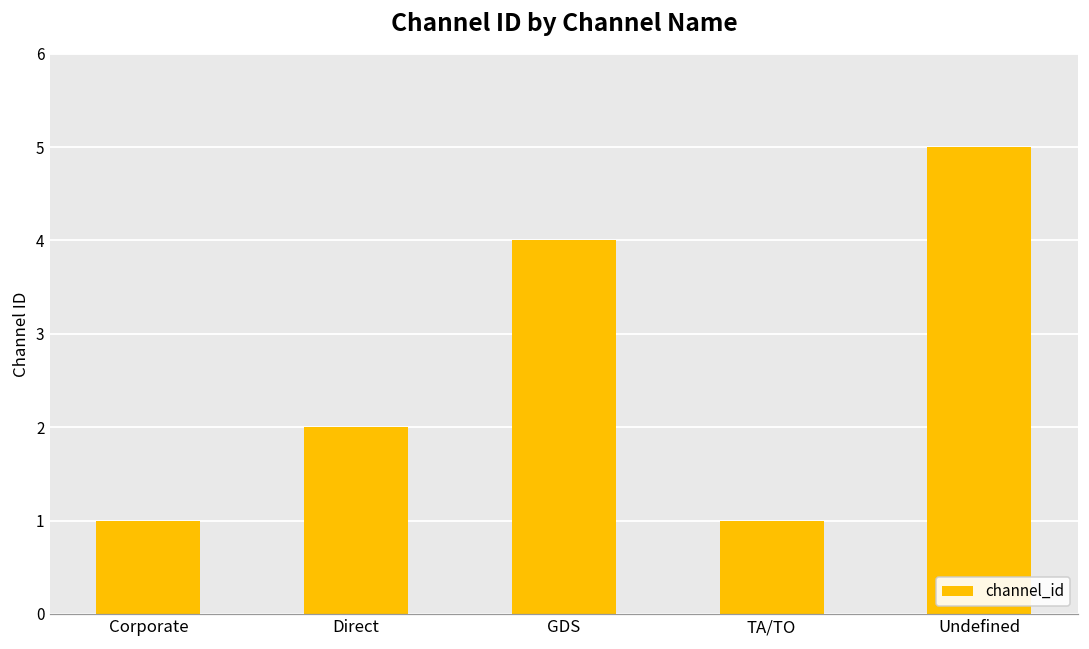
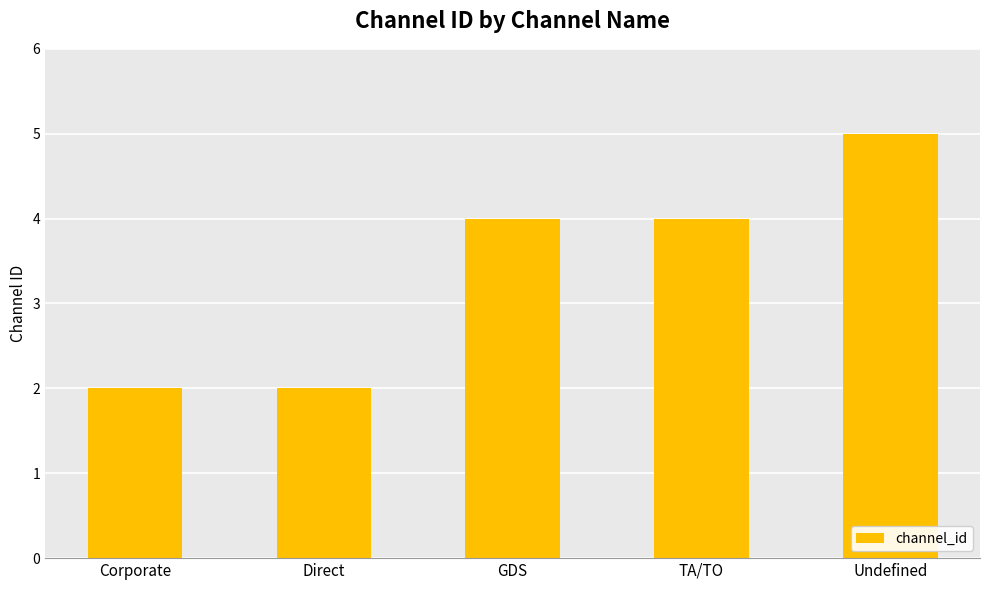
  {
-   "Corporate": 1,
+   "Corporate": 2,
    "Direct": 2,
    "GDS": 4,
-   "TA/TO": 1,
+   "TA/TO": 4,
    "Undefined": 5
  }
